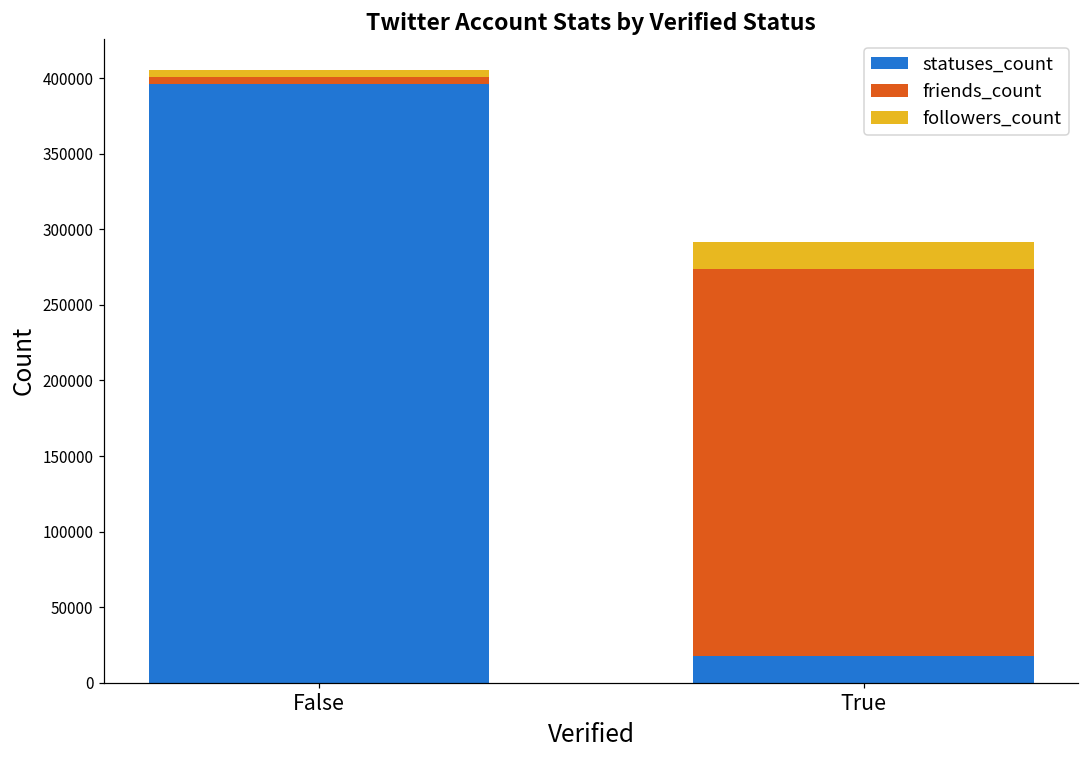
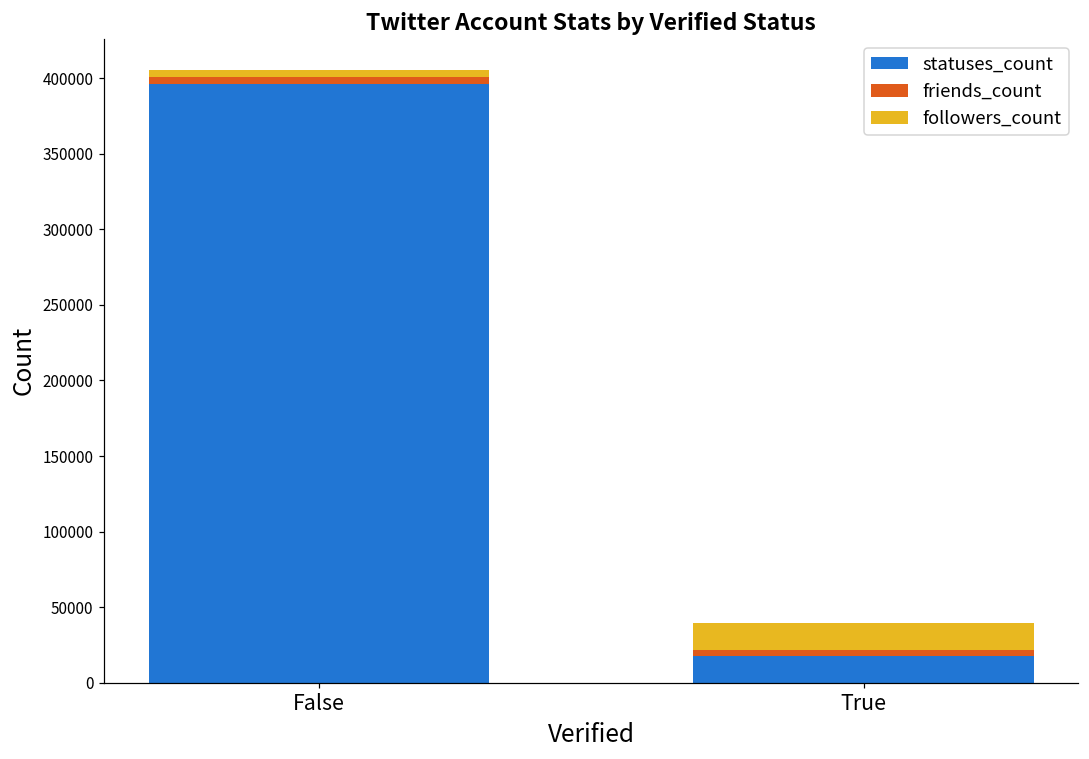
  {
    "statuses_count": {
      "False": 396000,
      "True": 18000
    },
    "friends_count": {
      "False": 5000,
-     "True": 256000
+     "True": 4000
    },
    "followers_count": {
      "False": 5000,
      "True": 18000
    }
  }
